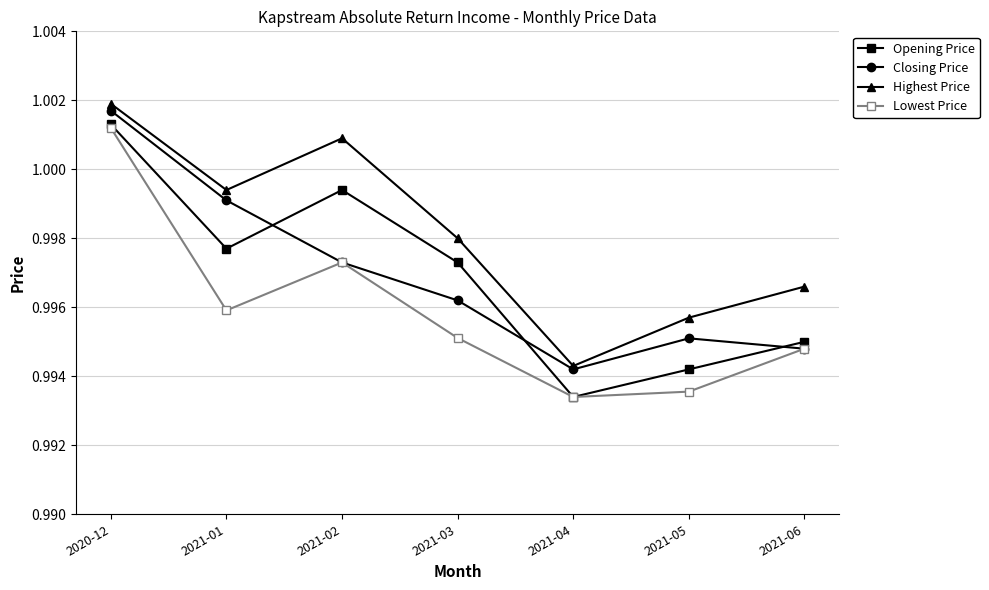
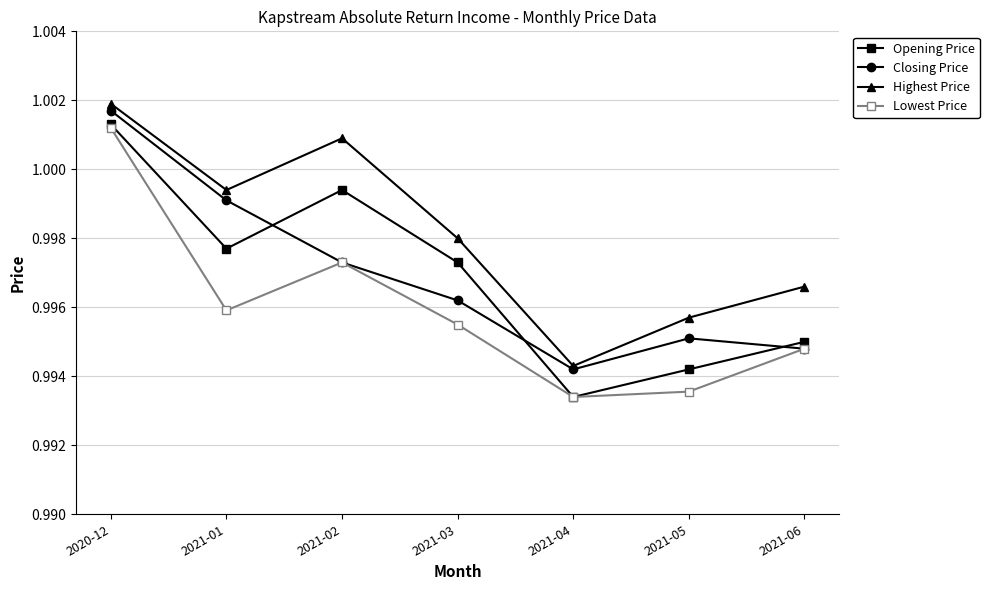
  {
    "Lowest Price": {
      "2020-12": 1.0012,
      "2021-01": 0.9959,
-     "2021-03": 0.9951,
+     "2021-03": 0.9955,
      "2021-05": 0.9936
    }
  }
